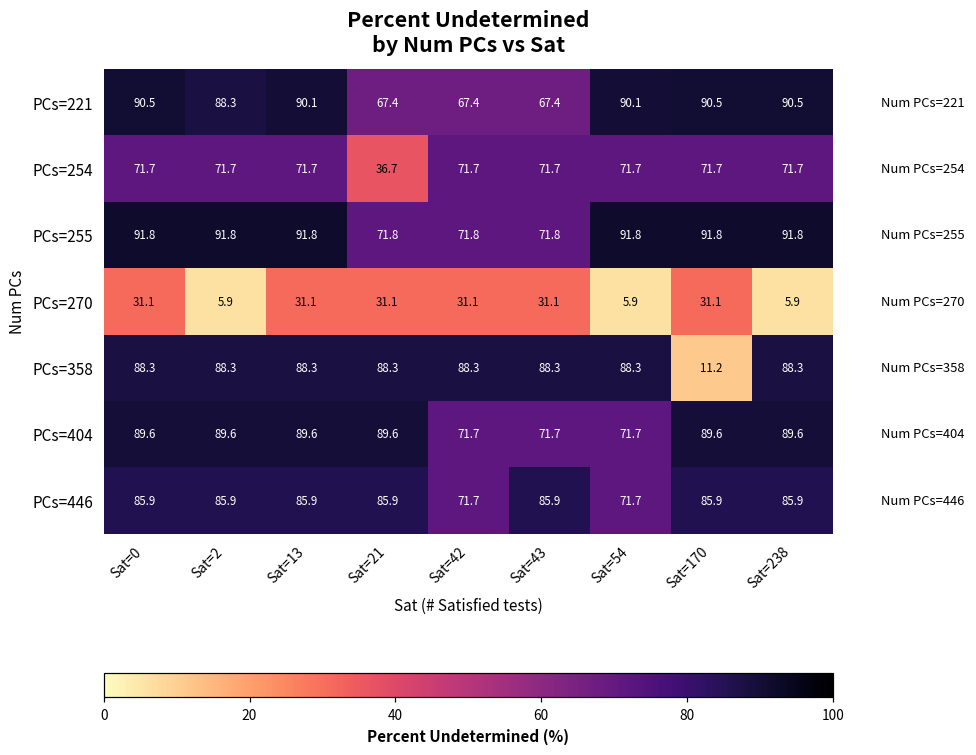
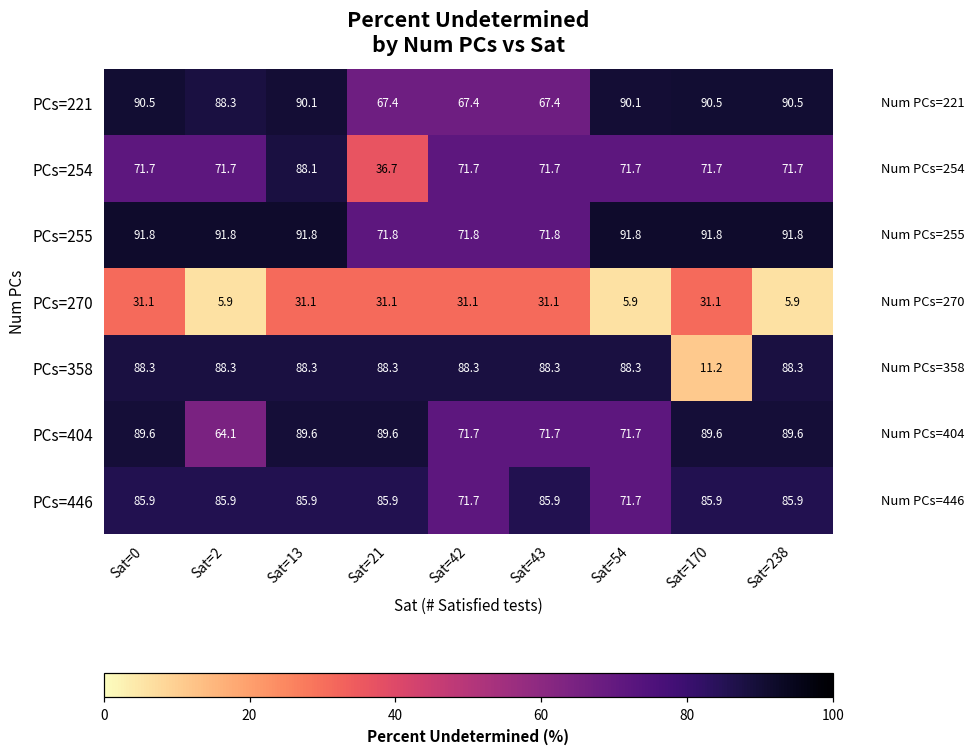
  {
    "PCs=221": {
      "Sat=0": 90.5,
      "Sat=2": 88.3,
      "Sat=13": 90.1,
      "Sat=21": 67.4,
      "Sat=42": 67.4,
      "Sat=43": 67.4,
      "Sat=54": 90.1,
      "Sat=170": 90.5,
      "Sat=238": 90.5
    },
    "PCs=254": {
      "Sat=0": 71.7,
      "Sat=2": 71.7,
-     "Sat=13": 71.7,
+     "Sat=13": 88.1,
      "Sat=21": 36.7,
      "Sat=42": 71.7,
      "Sat=43": 71.7,
      "Sat=54": 71.7,
      "Sat=170": 71.7,
      "Sat=238": 71.7
    },
    "PCs=255": {
      "Sat=0": 91.8,
      "Sat=2": 91.8,
      "Sat=13": 91.8,
      "Sat=21": 71.8,
      "Sat=42": 71.8,
      "Sat=43": 71.8,
      "Sat=54": 91.8,
      "Sat=170": 91.8,
      "Sat=238": 91.8
    },
    "PCs=270": {
      "Sat=0": 31.1,
      "Sat=2": 5.9,
      "Sat=13": 31.1,
      "Sat=21": 31.1,
      "Sat=42": 31.1,
      "Sat=43": 31.1,
      "Sat=54": 5.9,
      "Sat=170": 31.1,
      "Sat=238": 5.9
    },
    "PCs=358": {
      "Sat=0": 88.3,
      "Sat=2": 88.3,
      "Sat=13": 88.3,
      "Sat=21": 88.3,
      "Sat=42": 88.3,
      "Sat=43": 88.3,
      "Sat=54": 88.3,
      "Sat=170": 11.2,
      "Sat=238": 88.3
    },
    "PCs=404": {
      "Sat=0": 89.6,
-     "Sat=2": 89.6,
+     "Sat=2": 64.1,
      "Sat=13": 89.6,
      "Sat=21": 89.6,
      "Sat=42": 71.7,
      "Sat=43": 71.7,
      "Sat=54": 71.7,
      "Sat=170": 89.6,
      "Sat=238": 89.6
    },
    "PCs=446": {
      "Sat=0": 85.9,
      "Sat=2": 85.9,
      "Sat=13": 85.9,
      "Sat=21": 85.9,
      "Sat=42": 71.7,
      "Sat=43": 85.9,
      "Sat=54": 71.7,
      "Sat=170": 85.9,
      "Sat=238": 85.9
    }
  }
